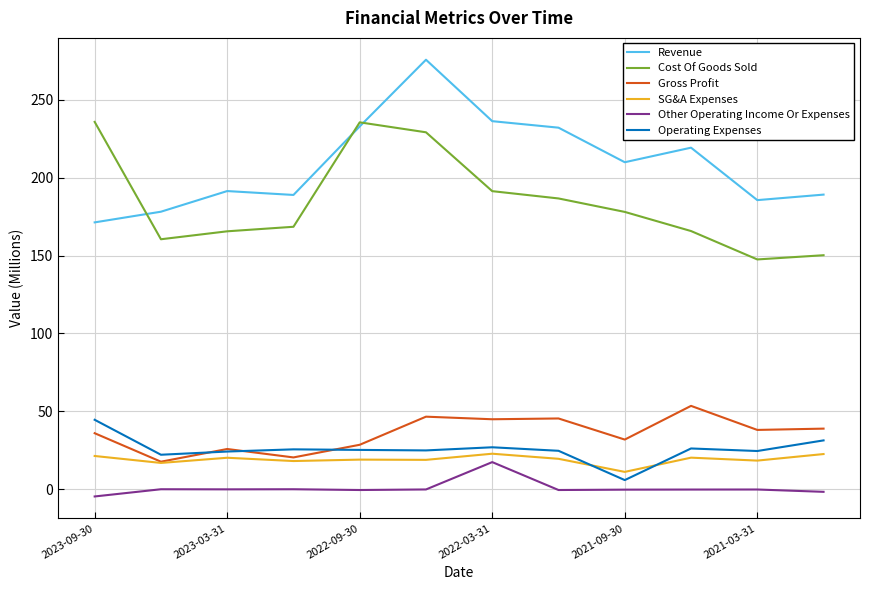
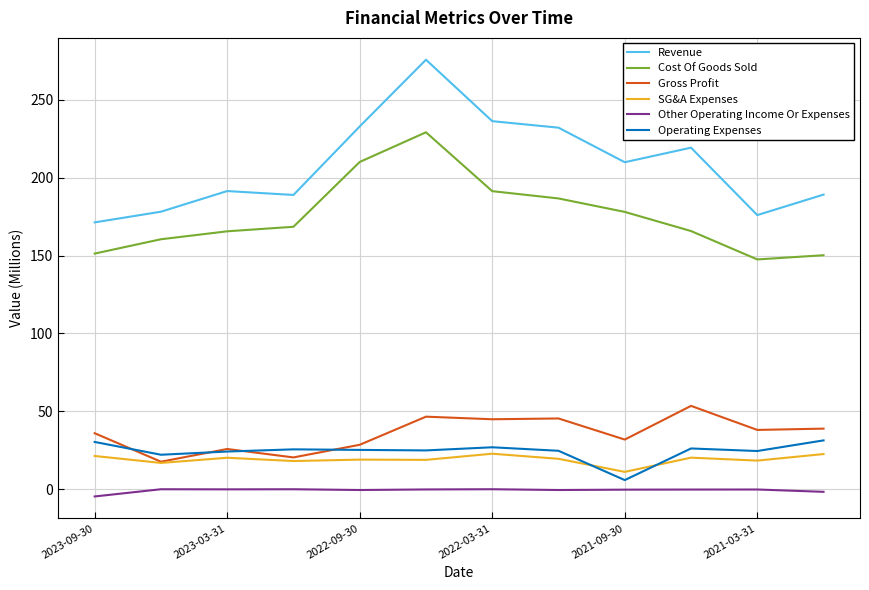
  {
    "Revenue": {
      "2023-09-30": 171,
      "2023-03-31": 191,
      "2022-09-30": 233,
      "2022-03-31": 236,
      "2021-09-30": 210,
-     "2021-03-31": 186
+     "2021-03-31": 176
    },
    "Cost Of Goods Sold": {
-     "2023-09-30": 236,
+     "2023-09-30": 151,
      "2023-03-31": 166,
-     "2022-09-30": 236,
+     "2022-09-30": 210,
      "2022-03-31": 191,
      "2021-09-30": 178,
      "2021-03-31": 148
    },
    "Gross Profit": {
      "2023-09-30": 36,
      "2022-09-30": 29,
      "2022-03-31": 45,
      "2021-09-30": 32,
      "2021-03-31": 38
    },
    "SG&A Expenses": {
      "2023-09-30": 21,
      "2023-03-31": 20,
      "2022-09-30": 19,
      "2022-03-31": 23,
      "2021-09-30": 11,
      "2021-03-31": 18
    },
    "Other Operating Income Or Expenses": {
      "2023-09-30": -5,
      "2023-03-31": 0,
      "2022-09-30": 0,
-     "2022-03-31": 17,
+     "2022-03-31": 0,
      "2021-09-30": 0,
      "2021-03-31": 0
    },
    "Operating Expenses": {
-     "2023-09-30": 45,
+     "2023-09-30": 30,
      "2022-09-30": 25,
      "2022-03-31": 27,
      "2021-09-30": 6,
      "2021-03-31": 25
    }
  }
